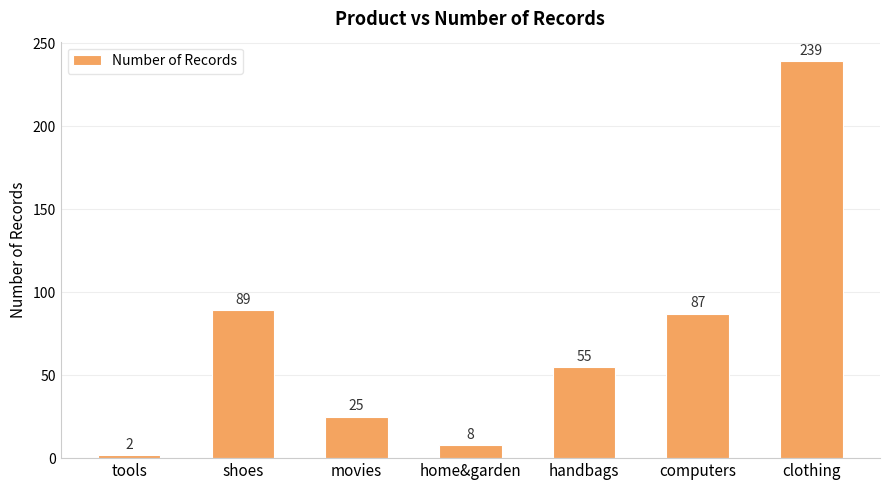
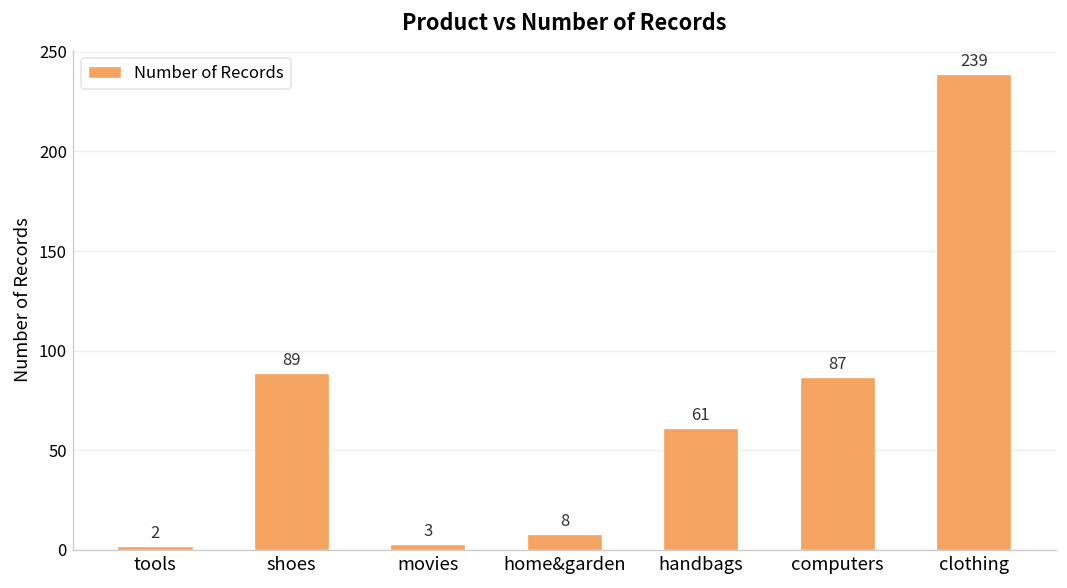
  {
    "tools": 2,
    "shoes": 89,
-   "movies": 25,
+   "movies": 3,
    "home&garden": 8,
-   "handbags": 55,
+   "handbags": 61,
    "computers": 87,
    "clothing": 239
  }
